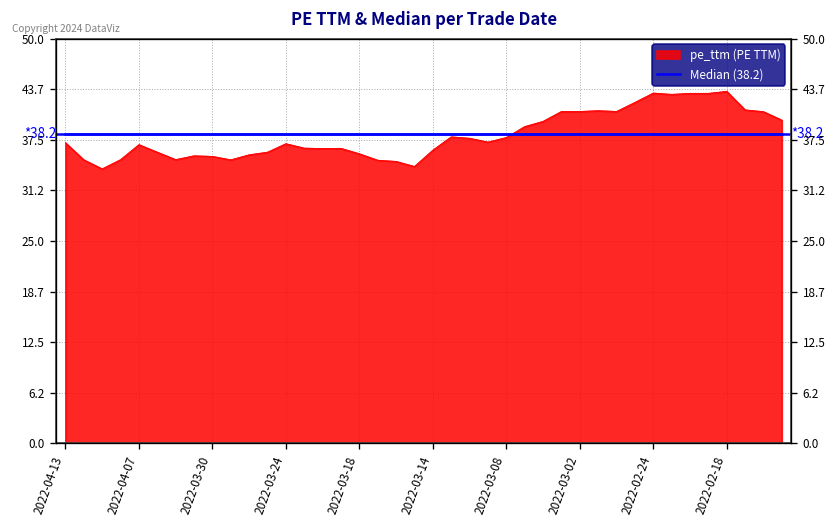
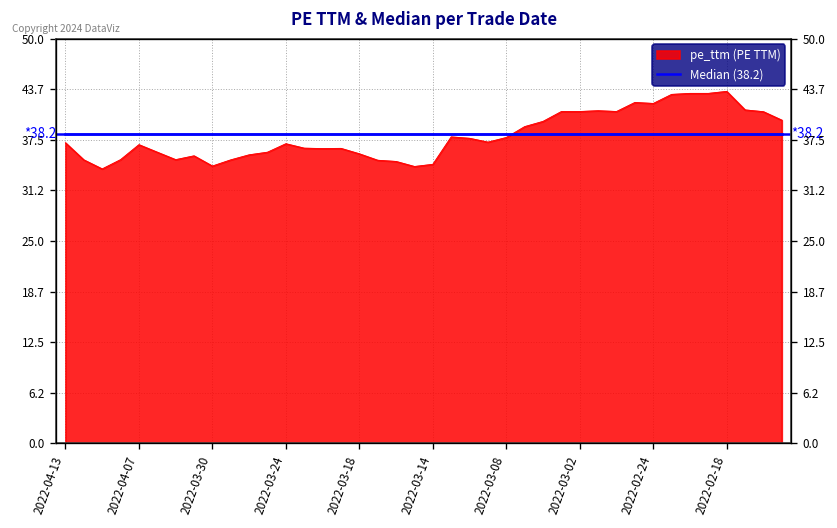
  {
    "pe_ttm (PE TTM)": {
      "2022-04-07": 37,
-     "2022-03-30": 35,
+     "2022-03-30": 34,
      "2022-03-24": 37,
      "2022-03-18": 36,
-     "2022-03-14": 36,
+     "2022-03-14": 34,
      "2022-03-08": 38,
      "2022-03-02": 41,
-     "2022-02-24": 43,
+     "2022-02-24": 42,
      "2022-02-18": 43
    },
    "Median (38.2)": {
      "2022-04-13": 38.2
    }
  }
